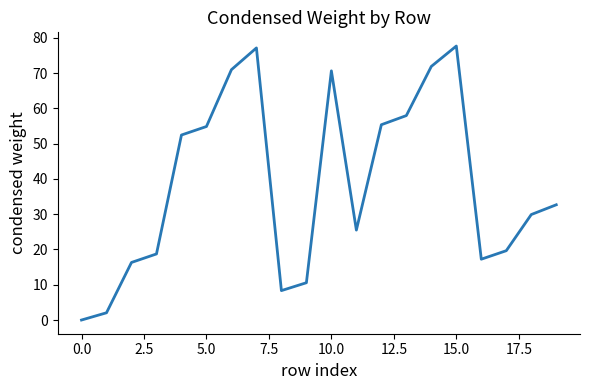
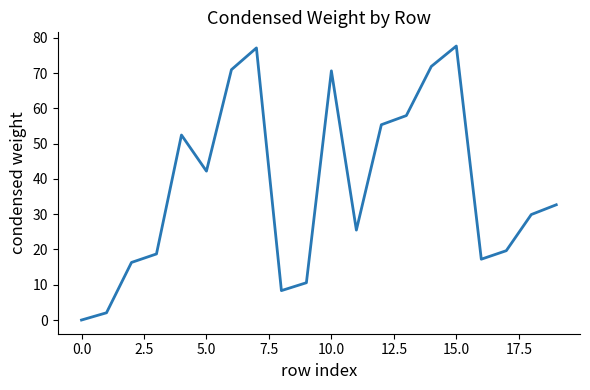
  {
    "0.0": 0,
-   "5.0": 55,
+   "5.0": 42,
    "10.0": 71,
    "15.0": 78
  }
